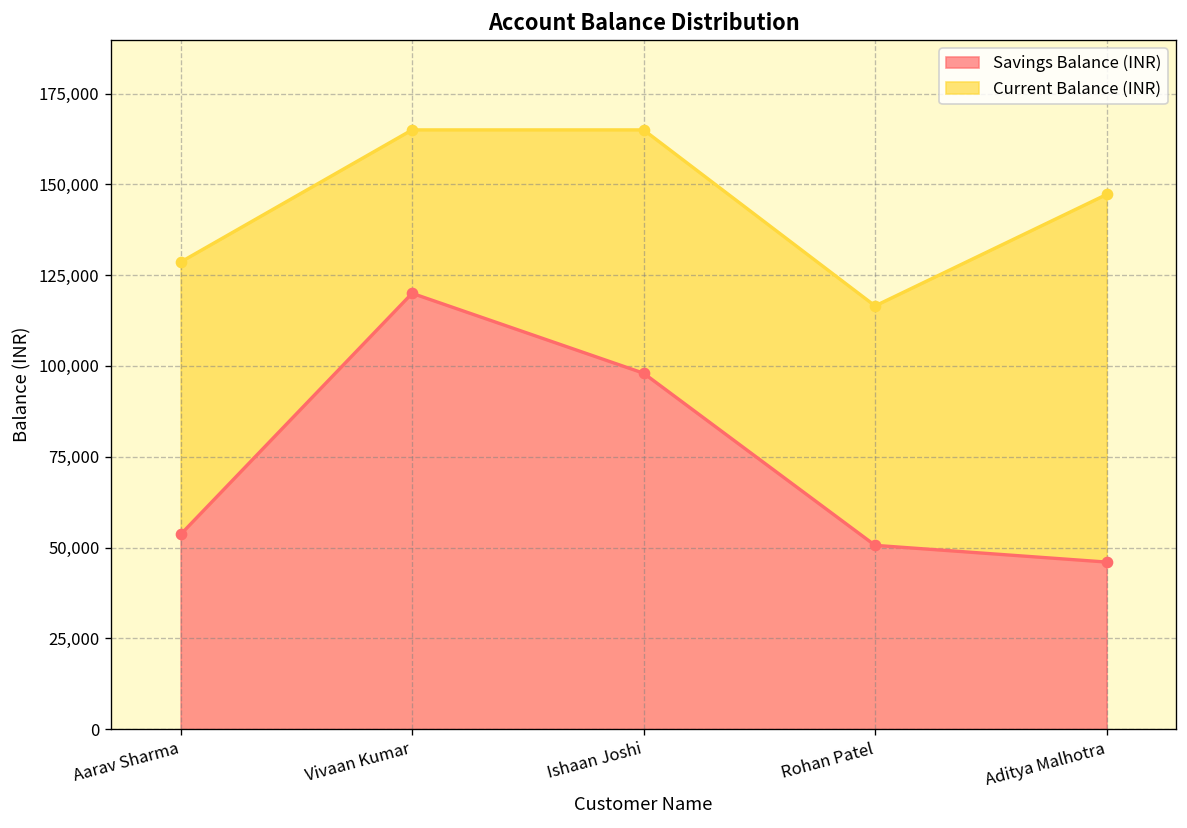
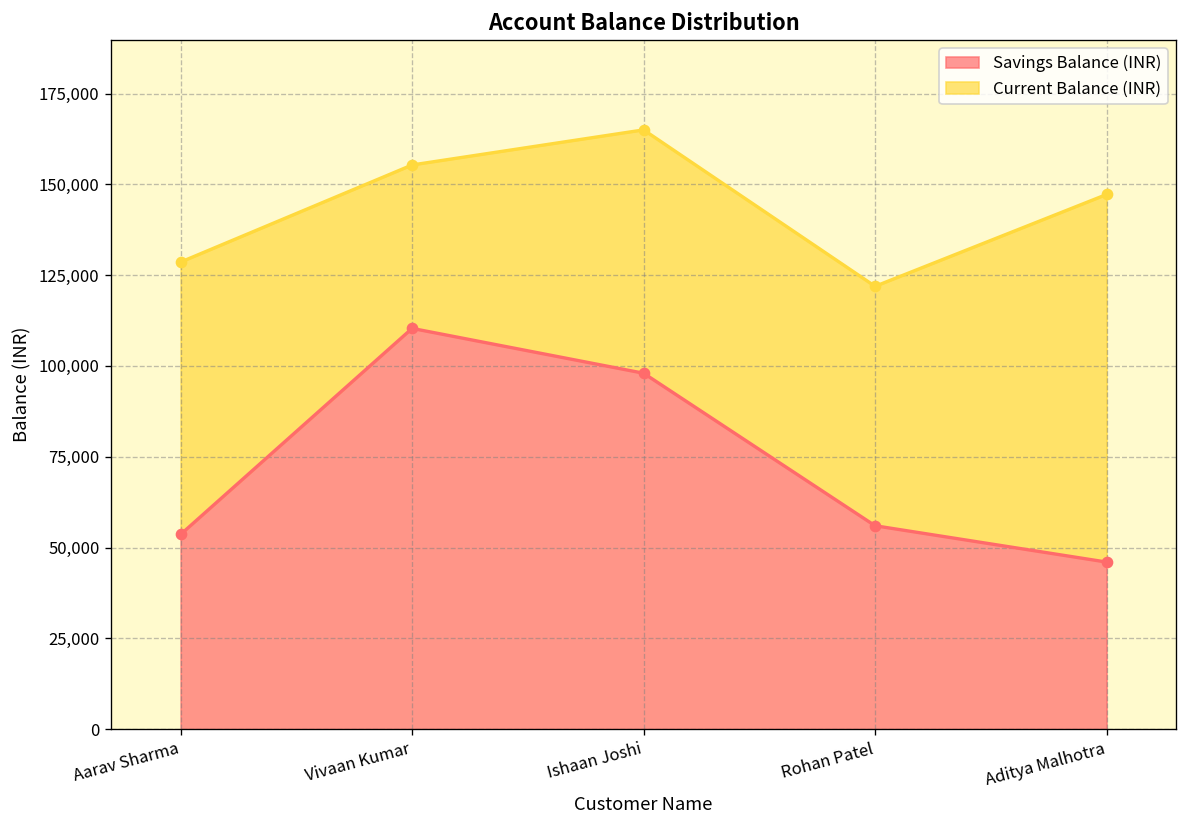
  {
    "Savings Balance (INR)": {
      "Aarav Sharma": "54,000",
-     "Vivaan Kumar": "120,000",
+     "Vivaan Kumar": "110,000",
      "Ishaan Joshi": "98,000",
-     "Rohan Patel": "51,000",
+     "Rohan Patel": "56,000",
      "Aditya Malhotra": "46,000"
    },
    "Current Balance (INR)": {
      "Aarav Sharma": "75,000",
      "Vivaan Kumar": "45,000",
      "Ishaan Joshi": "67,000",
      "Rohan Patel": "66,000",
      "Aditya Malhotra": "101,000"
    }
  }
